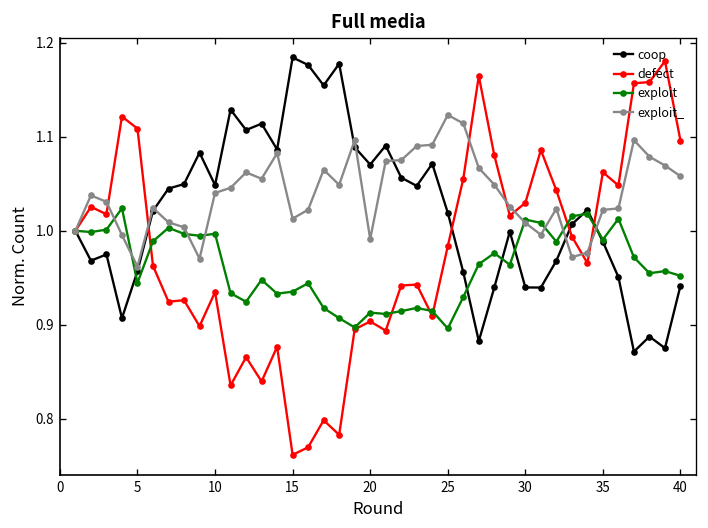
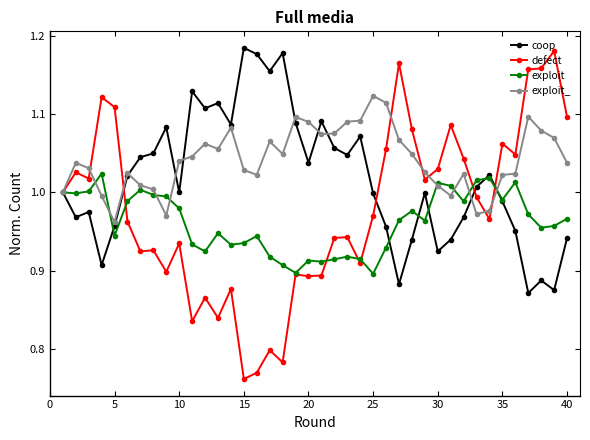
  {
    "coop": {
      "5": 0.96,
-     "10": 1.05,
+     "10": 1.00,
      "15": 1.18,
-     "20": 1.07,
-     "25": 1.02,
-     "30": 0.94,
+     "20": 1.04,
+     "25": 1.00,
+     "30": 0.92,
      "40": 0.94
    },
    "defect": {
      "5": 1.11,
      "10": 0.93,
      "15": 0.76,
-     "20": 0.90,
-     "25": 0.98,
+     "20": 0.89,
+     "25": 0.97,
      "30": 1.03,
      "35": 1.06,
      "40": 1.10
    },
    "exploit": {
      "5": 0.94,
-     "10": 1.00,
+     "10": 0.98,
      "15": 0.94,
      "20": 0.91,
      "25": 0.90,
      "30": 1.01,
-     "40": 0.95
+     "40": 0.97
    },
    "exploit_": {
      "5": 0.96,
      "10": 1.04,
-     "15": 1.01,
-     "20": 0.99,
+     "15": 1.03,
+     "20": 1.09,
      "25": 1.12,
      "30": 1.01,
      "35": 1.02,
-     "40": 1.06
+     "40": 1.04
    }
  }
